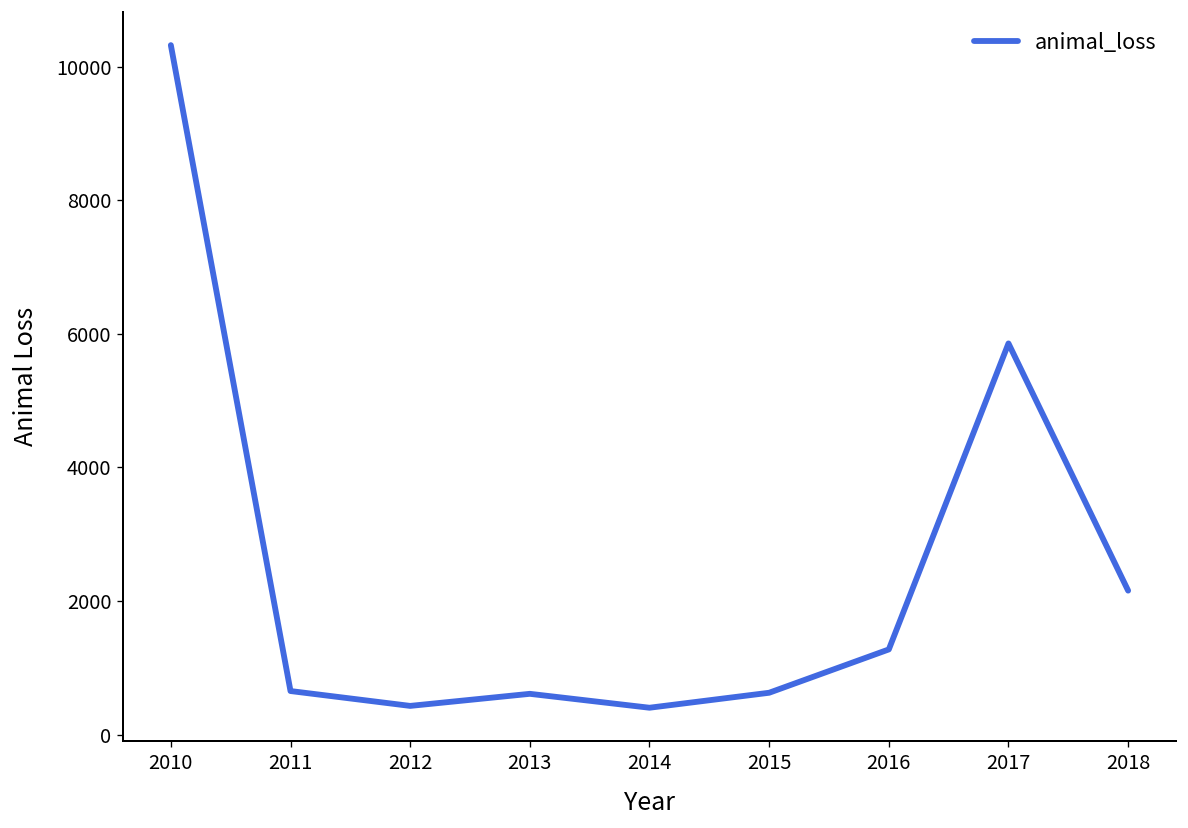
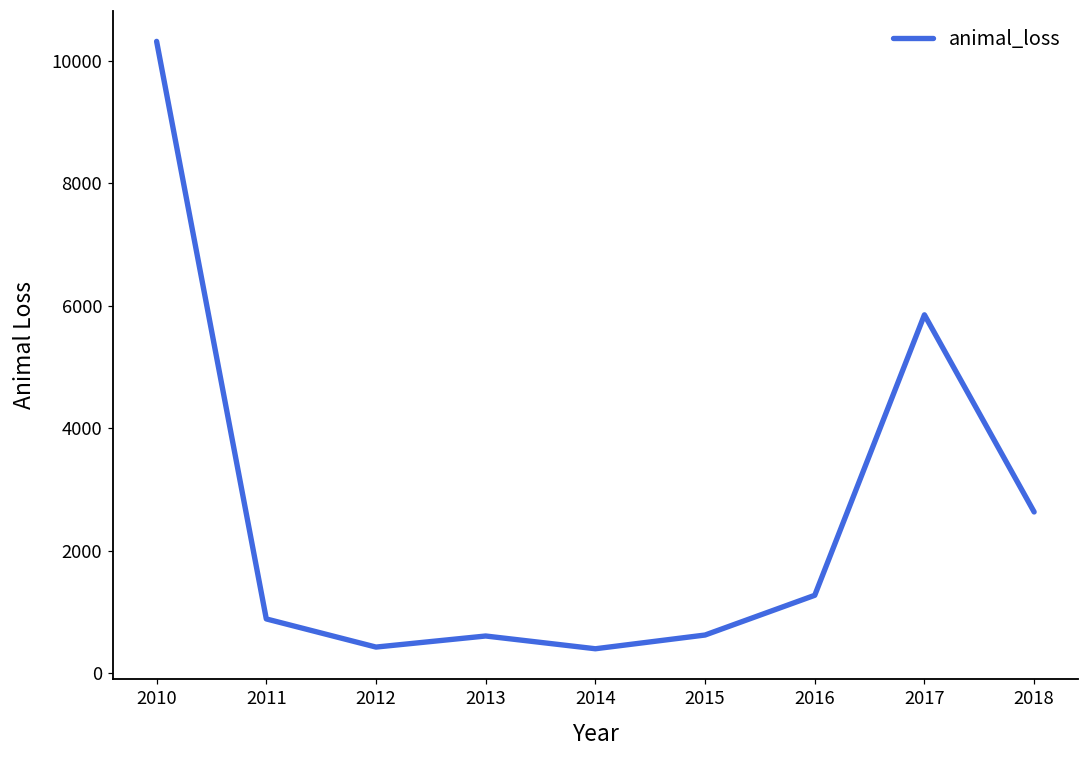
  {
    "2010": 10300,
-   "2011": 700,
+   "2011": 900,
    "2012": 400,
    "2013": 600,
    "2014": 400,
    "2015": 600,
    "2016": 1300,
    "2017": 5900,
-   "2018": 2200
+   "2018": 2600
  }
